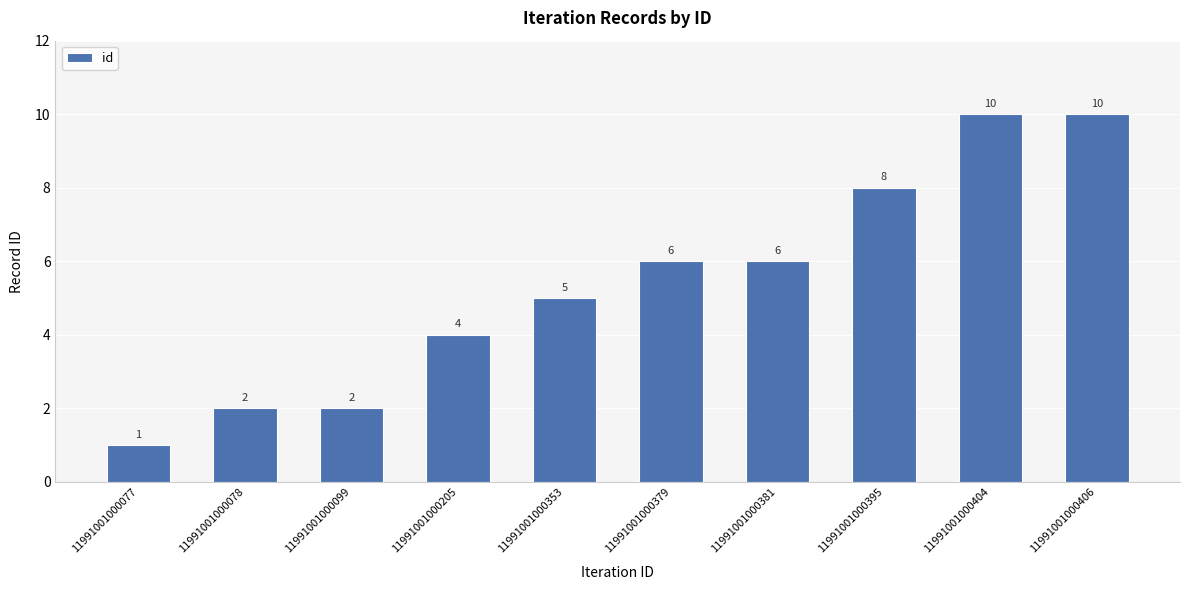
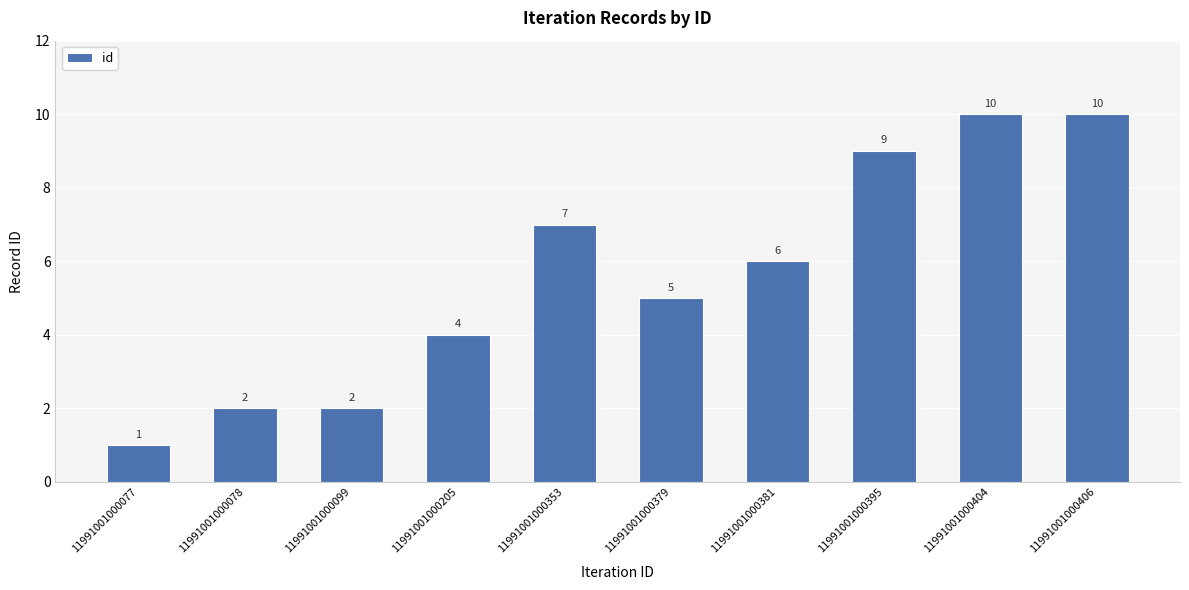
  {
    "11991001000077": 1,
    "11991001000078": 2,
    "11991001000099": 2,
    "11991001000205": 4,
-   "11991001000353": 5,
-   "11991001000379": 6,
+   "11991001000353": 7,
+   "11991001000379": 5,
    "11991001000381": 6,
-   "11991001000395": 8,
+   "11991001000395": 9,
    "11991001000404": 10,
    "11991001000406": 10
  }
